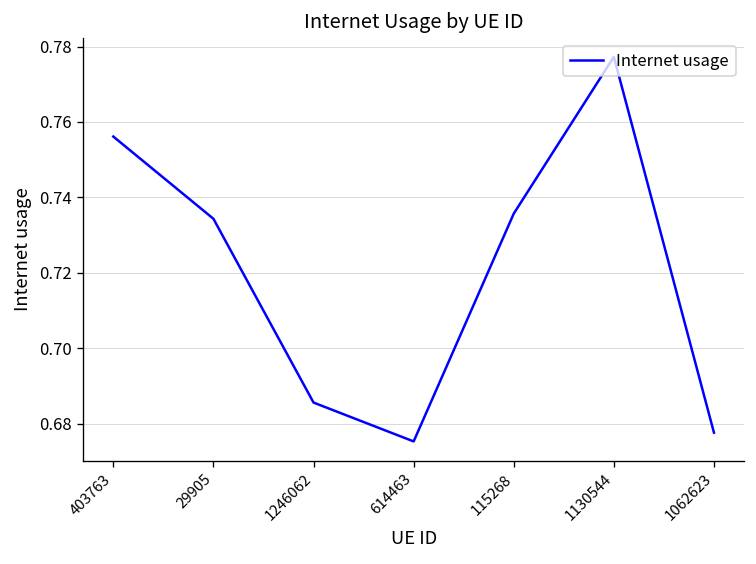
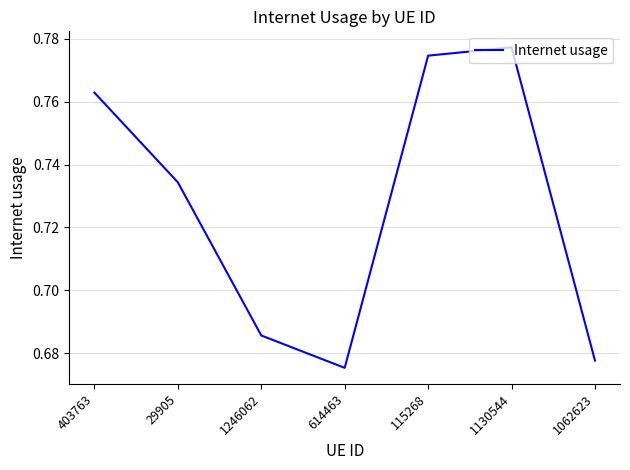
  {
-   "403763": 0.756,
+   "403763": 0.763,
    "29905": 0.734,
    "1246062": 0.686,
    "614463": 0.675,
-   "115268": 0.736,
+   "115268": 0.775,
    "1062623": 0.678
  }
